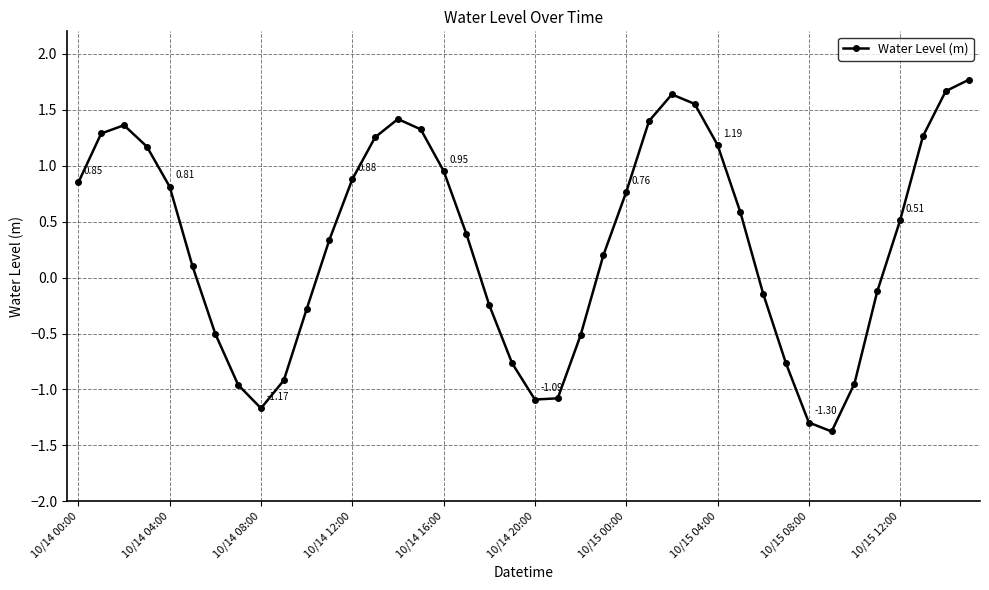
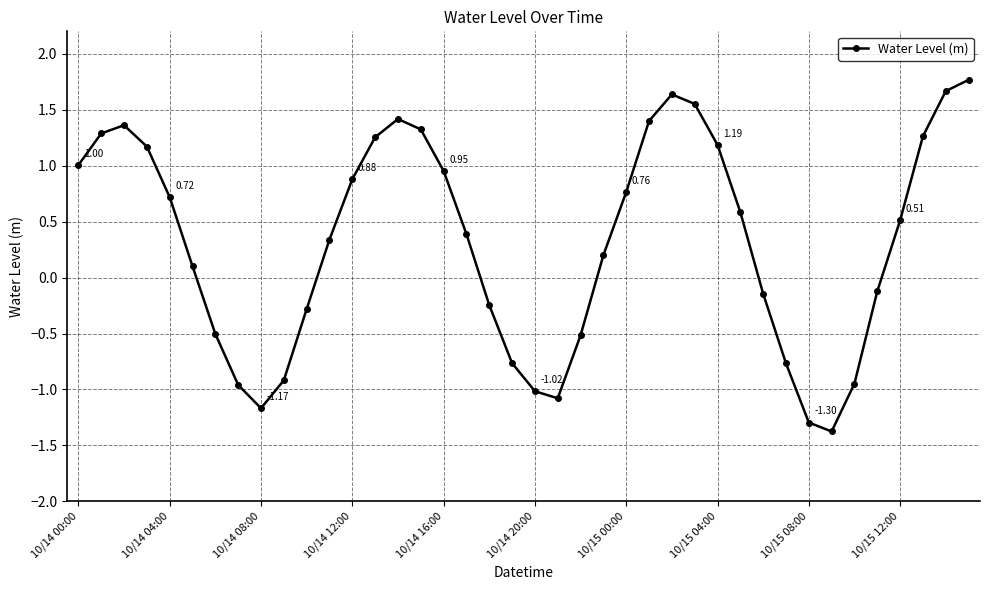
  {
-   "10/14 00:00": 0.85,
-   "10/14 04:00": 0.81,
+   "10/14 00:00": 1.00,
+   "10/14 04:00": 0.72,
    "10/14 08:00": -1.17,
    "10/14 12:00": 0.88,
    "10/14 16:00": 0.95,
-   "10/14 20:00": -1.09,
+   "10/14 20:00": -1.02,
    "10/15 00:00": 0.76,
    "10/15 04:00": 1.19,
    "10/15 08:00": -1.30,
    "10/15 12:00": 0.51
  }
